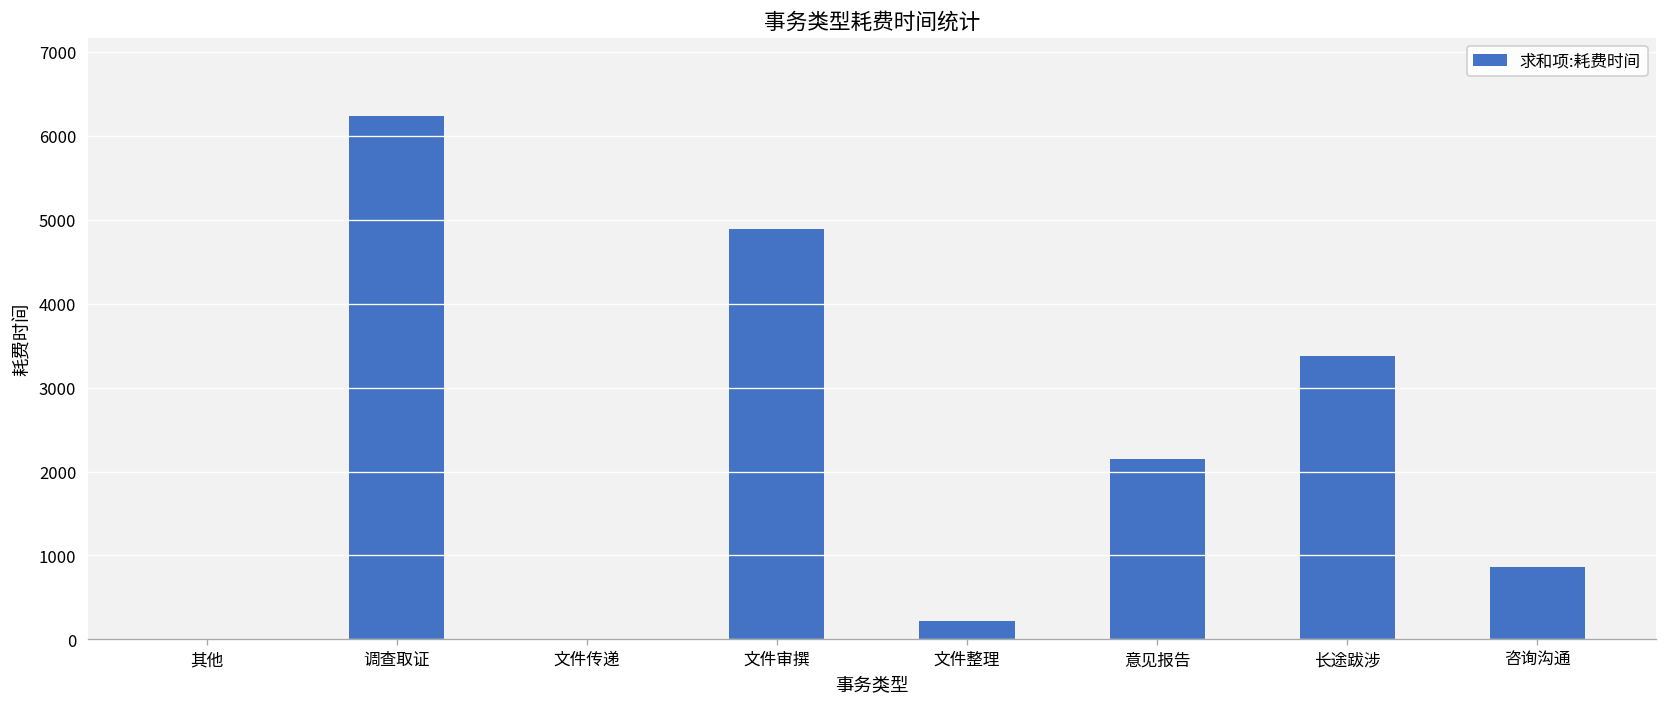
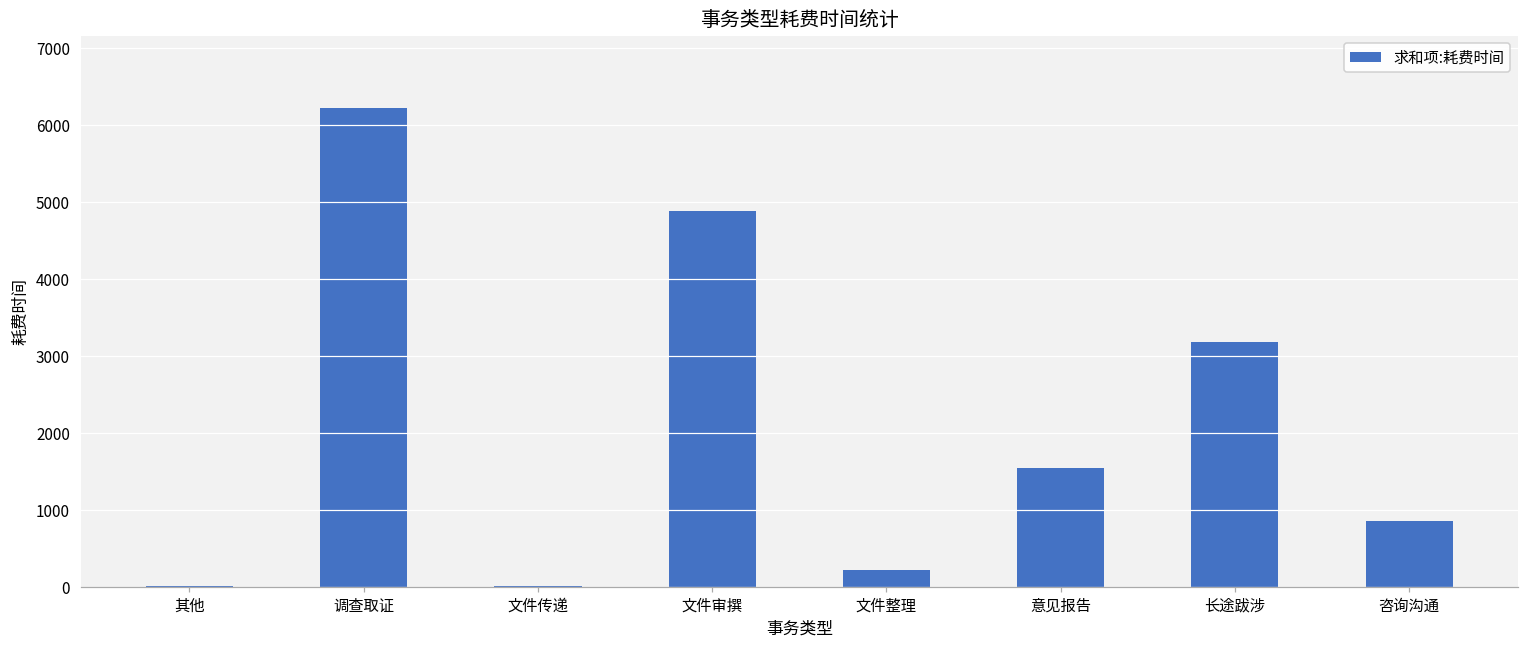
  {
    "调查取证": 6200,
    "文件审撰": 4900,
    "文件整理": 200,
-   "意见报告": 2200,
-   "长途跋涉": 3400,
+   "意见报告": 1500,
+   "长途跋涉": 3200,
    "咨询沟通": 900
  }
